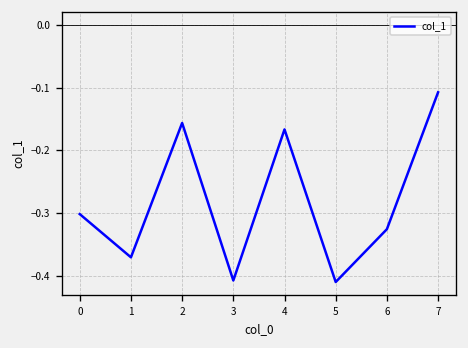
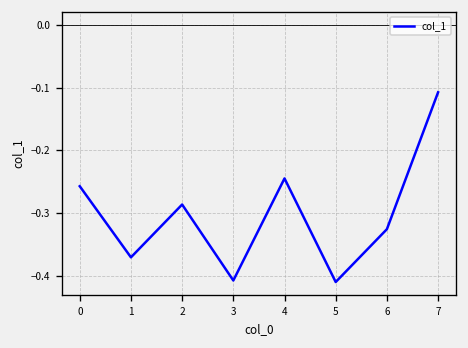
  {
-   "0": -0.30,
+   "0": -0.26,
    "1": -0.37,
-   "2": -0.16,
+   "2": -0.29,
    "3": -0.41,
-   "4": -0.17,
+   "4": -0.24,
    "5": -0.41,
    "6": -0.33,
    "7": -0.11
  }
